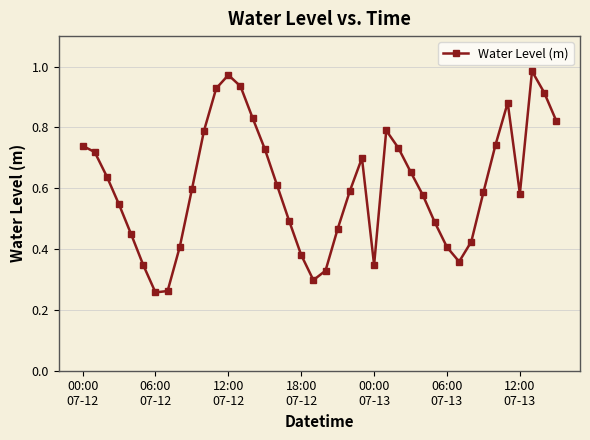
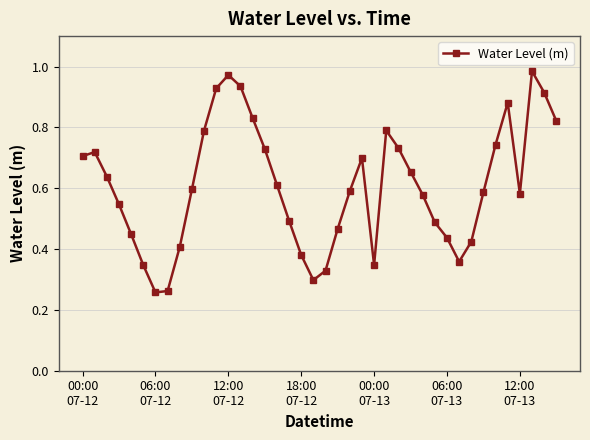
  {
-   "00:00 07-12": 0.74,
+   "00:00 07-12": 0.71,
    "06:00 07-12": 0.26,
    "12:00 07-12": 0.97,
    "18:00 07-12": 0.38,
    "00:00 07-13": 0.35,
-   "06:00 07-13": 0.41,
+   "06:00 07-13": 0.44,
    "12:00 07-13": 0.58
  }
